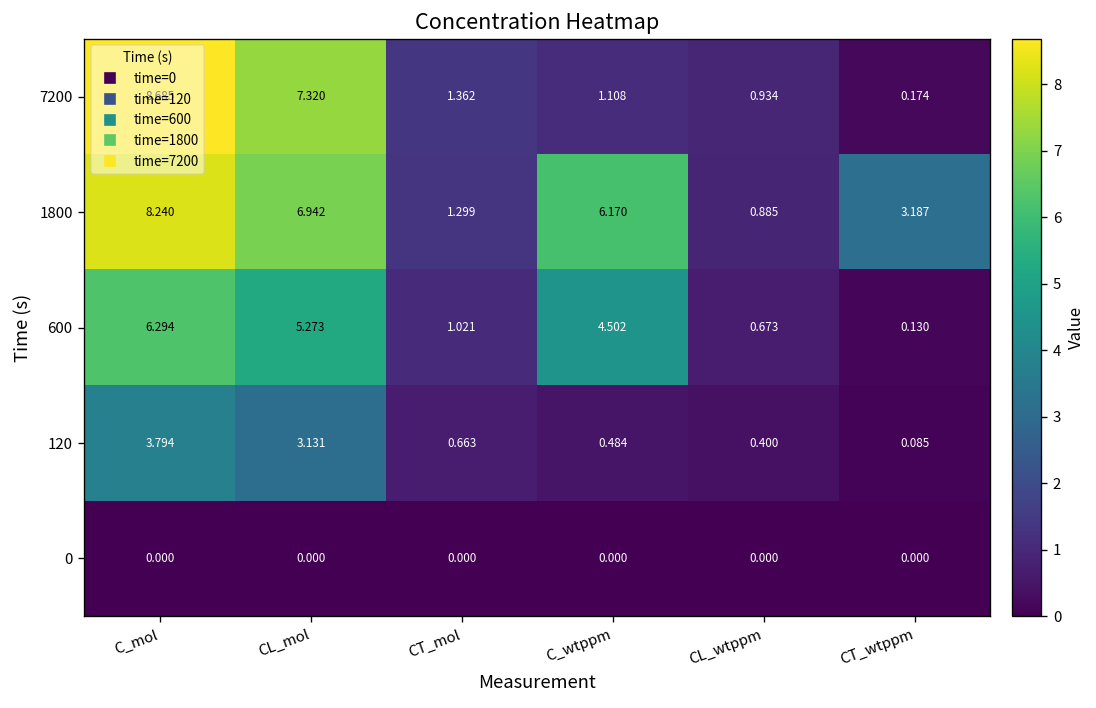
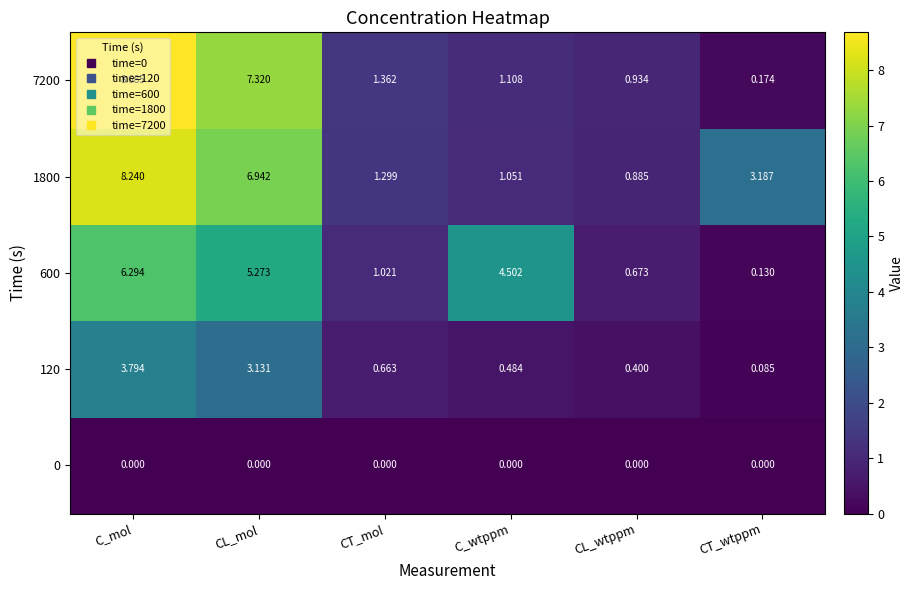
  {
    "7200": {
      "CL_mol": 7.320,
      "CT_mol": 1.362,
      "C_wtppm": 1.108,
      "CL_wtppm": 0.934,
      "CT_wtppm": 0.174
    },
    "1800": {
      "C_mol": 8.240,
      "CL_mol": 6.942,
      "CT_mol": 1.299,
-     "C_wtppm": 6.170,
+     "C_wtppm": 1.051,
      "CL_wtppm": 0.885,
      "CT_wtppm": 3.187
    },
    "600": {
      "C_mol": 6.294,
      "CL_mol": 5.273,
      "CT_mol": 1.021,
      "C_wtppm": 4.502,
      "CL_wtppm": 0.673,
      "CT_wtppm": 0.130
    },
    "120": {
      "C_mol": 3.794,
      "CL_mol": 3.131,
      "CT_mol": 0.663,
      "C_wtppm": 0.484,
      "CL_wtppm": 0.400,
      "CT_wtppm": 0.085
    },
    "0": {
      "C_mol": 0.000,
      "CL_mol": 0.000,
      "CT_mol": 0.000,
      "C_wtppm": 0.000,
      "CL_wtppm": 0.000,
      "CT_wtppm": 0.000
    }
  }
